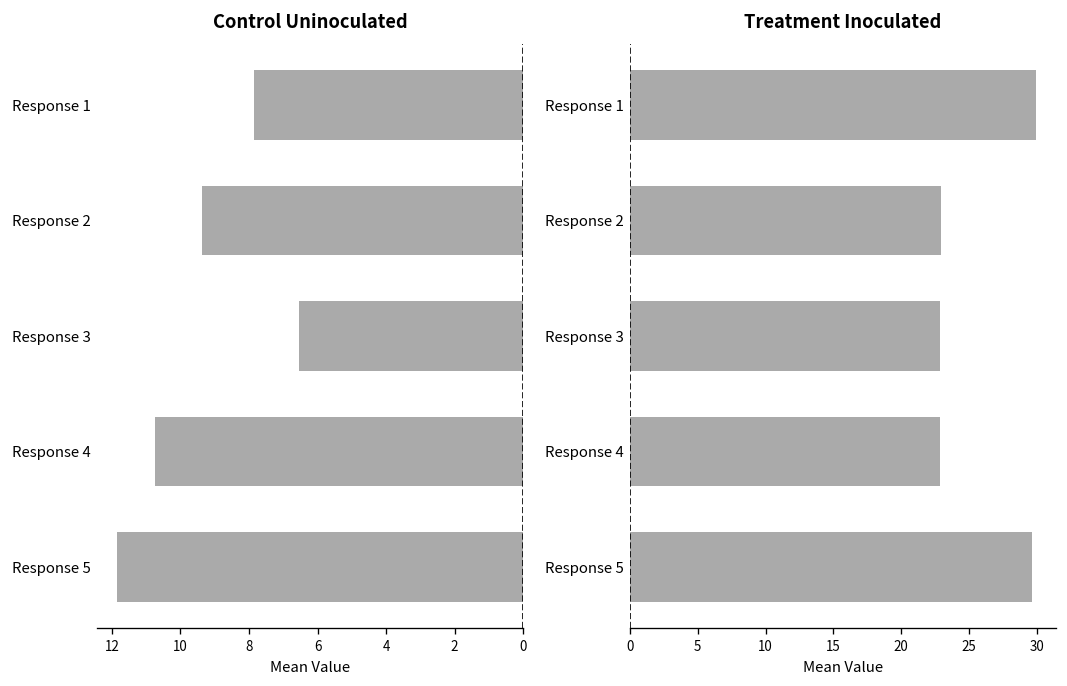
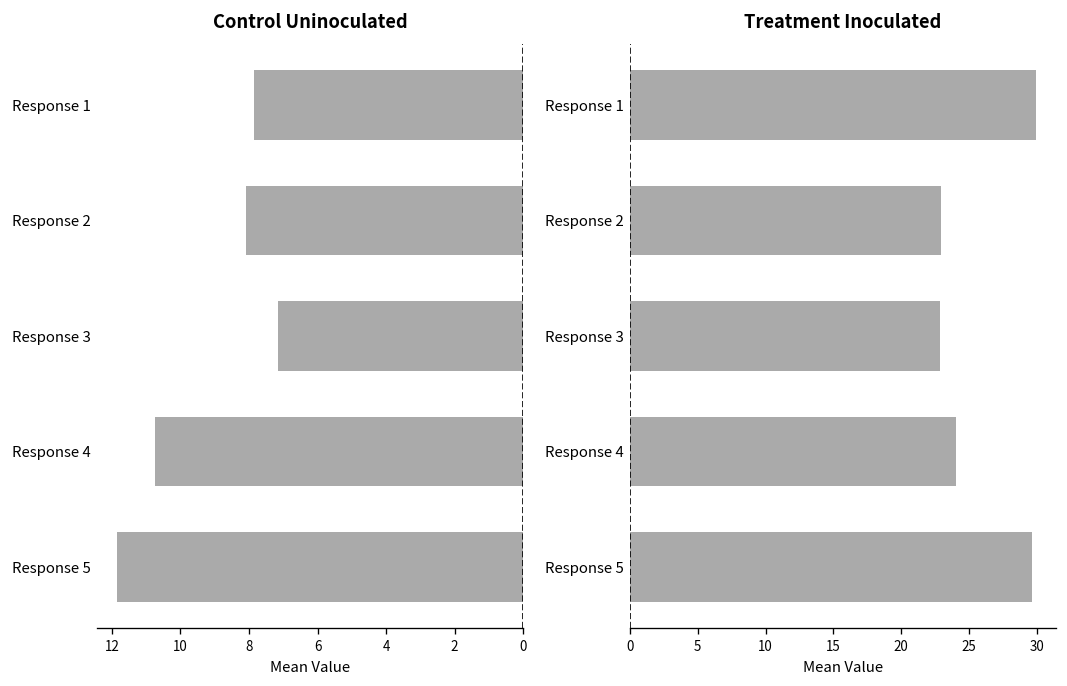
  {
    "Control Uninoculated": {
      "Response 1": 7.9,
-     "Response 2": 9.4,
-     "Response 3": 6.5,
+     "Response 2": 8.1,
+     "Response 3": 7.1,
      "Response 4": 10.7,
      "Response 5": 11.8
    },
    "Treatment Inoculated": {
      "Response 1": 29.9,
      "Response 2": 22.9,
      "Response 3": 22.9,
-     "Response 4": 22.8,
+     "Response 4": 24.0,
      "Response 5": 29.7
    }
  }
